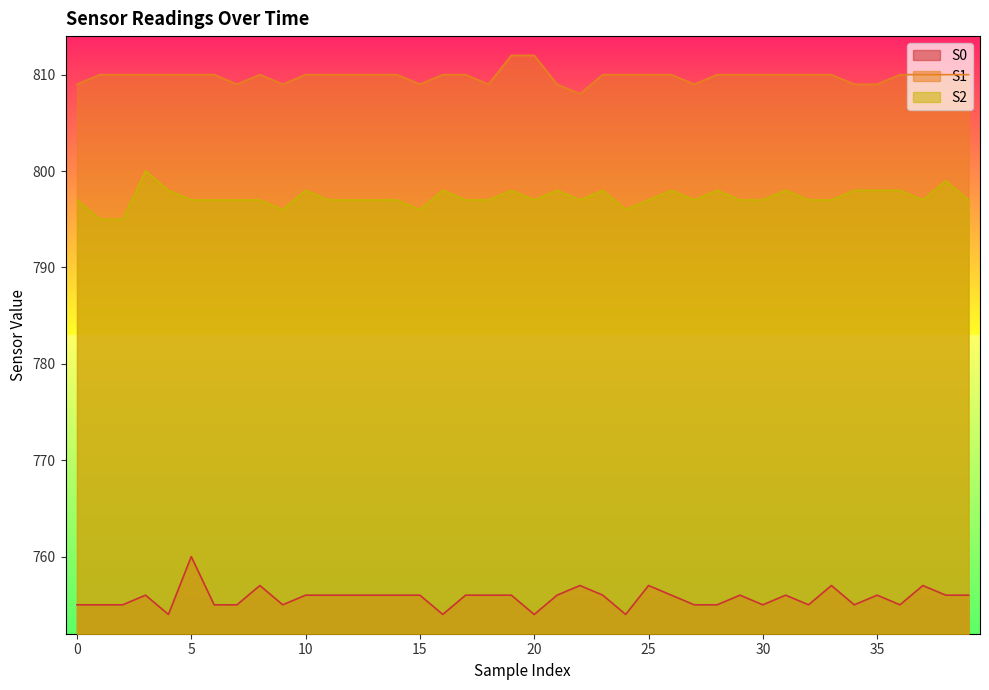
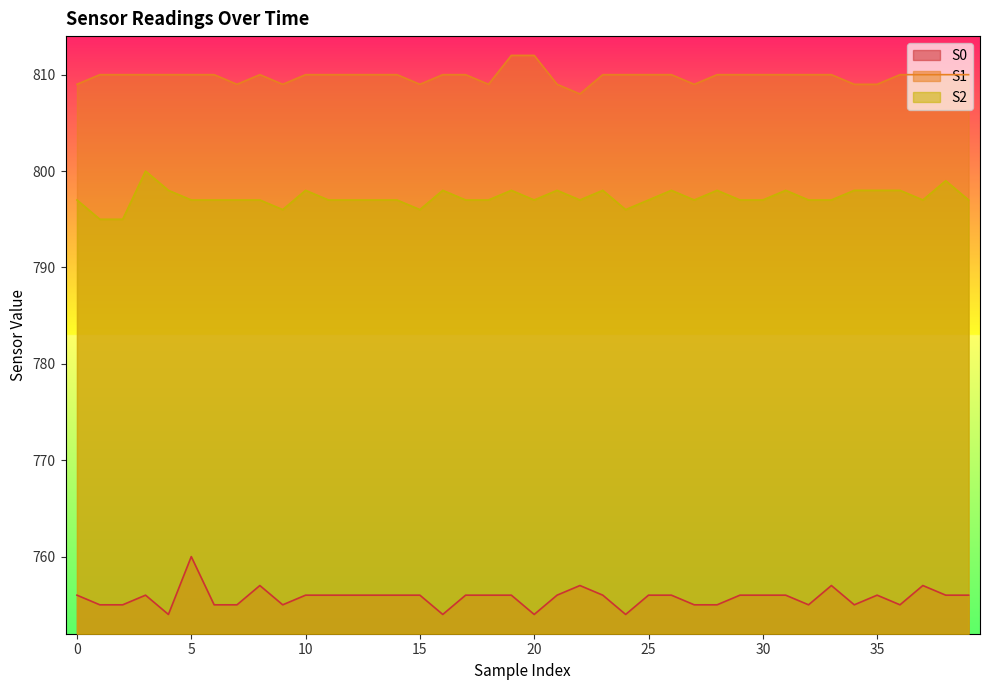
  {
    "S0": {
-     "0": 755,
+     "0": 756,
      "5": 760,
      "10": 756,
      "15": 756,
      "20": 754,
-     "25": 757,
-     "30": 755,
+     "25": 756,
+     "30": 756,
      "35": 756
    }
  }
